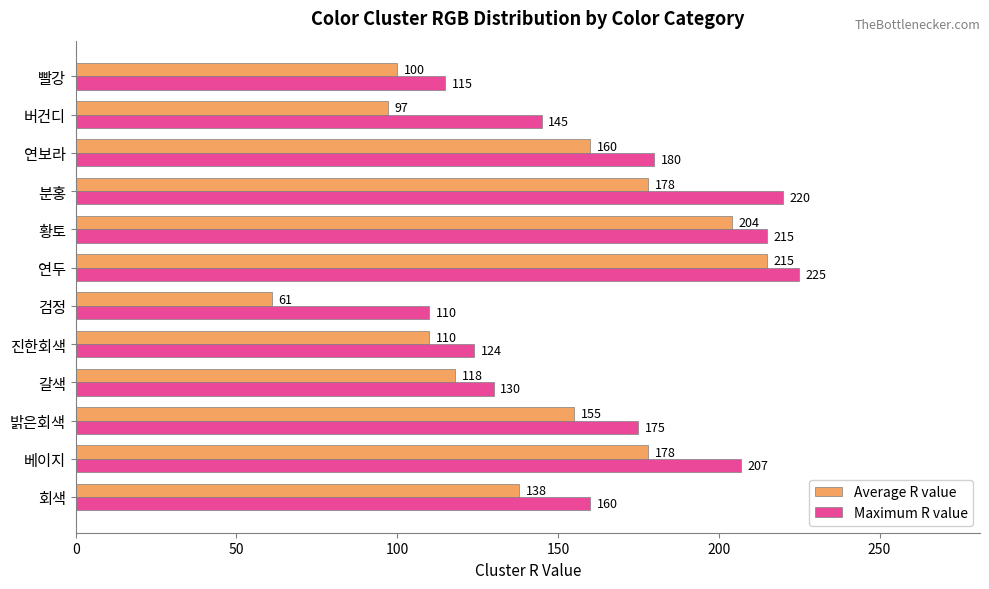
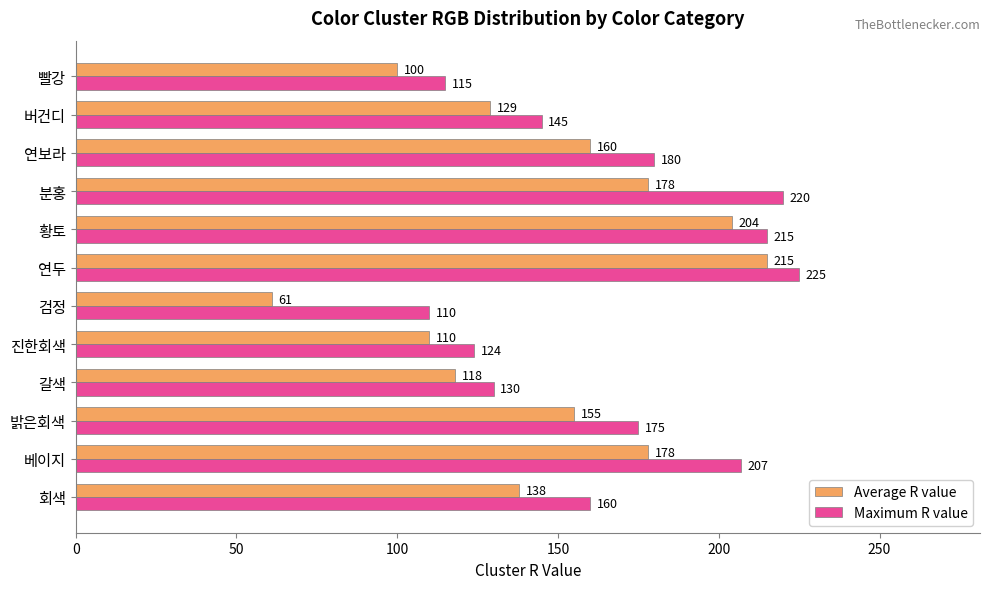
  {
    "Average R value": {
      "빨강": 100,
-     "버건디": 97,
+     "버건디": 129,
      "연보라": 160,
      "분홍": 178,
      "황토": 204,
      "연두": 215,
      "검정": 61,
      "진한회색": 110,
      "갈색": 118,
      "밝은회색": 155,
      "베이지": 178,
      "회색": 138
    },
    "Maximum R value": {
      "빨강": 115,
      "버건디": 145,
      "연보라": 180,
      "분홍": 220,
      "황토": 215,
      "연두": 225,
      "검정": 110,
      "진한회색": 124,
      "갈색": 130,
      "밝은회색": 175,
      "베이지": 207,
      "회색": 160
    }
  }
